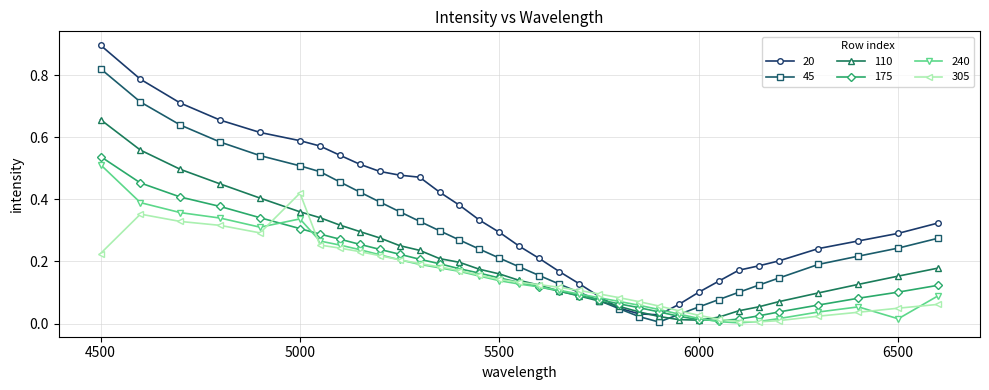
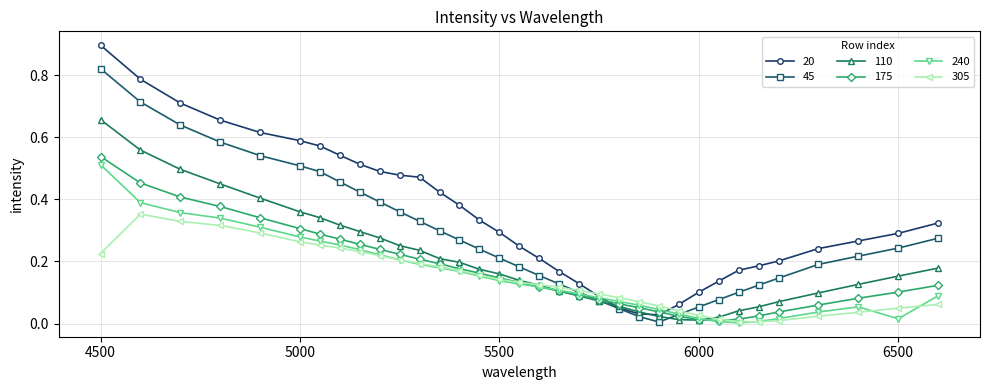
  {
    "240": {
      "4500": 0.51,
-     "5000": 0.34,
+     "5000": 0.28,
      "6500": 0.02
    },
    "305": {
      "4500": 0.23,
-     "5000": 0.42,
+     "5000": 0.26,
      "6000": 0.03,
      "6500": 0.05
    }
  }
